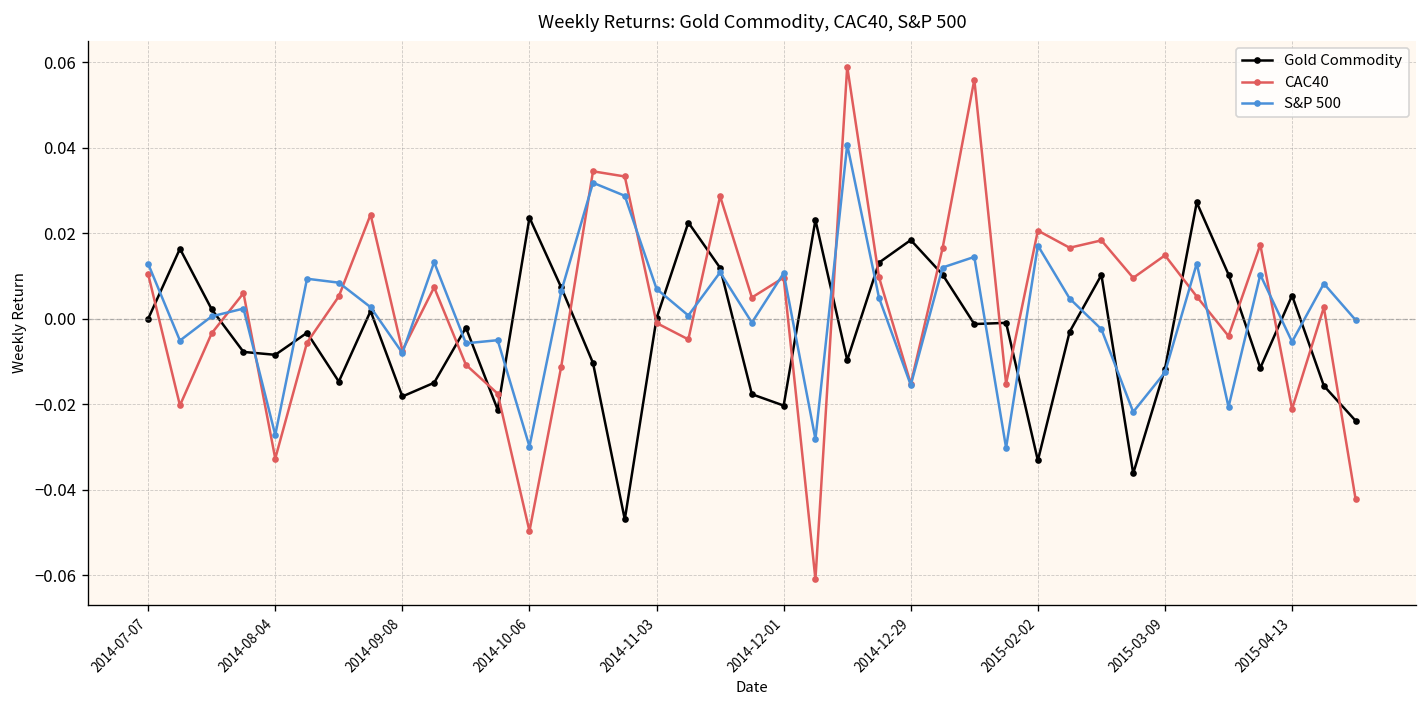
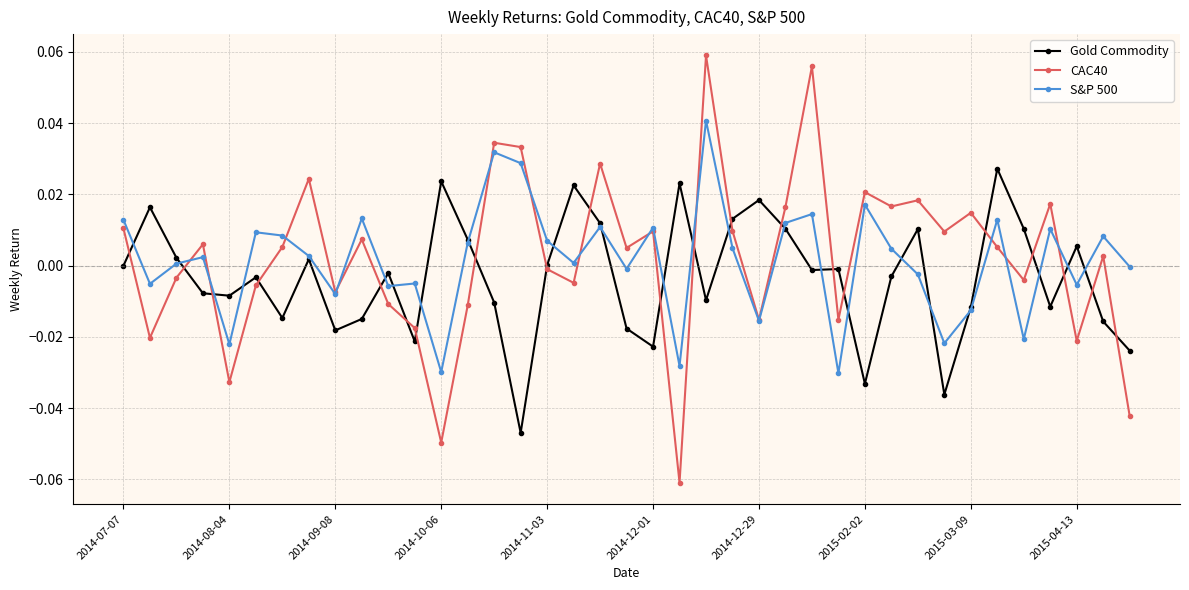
  {
    "Gold Commodity": {
      "2014-07-07": 0.000,
      "2014-08-04": -0.008,
      "2014-09-08": -0.018,
      "2014-10-06": 0.024,
      "2014-11-03": 0.000,
-     "2014-12-01": -0.020,
+     "2014-12-01": -0.023,
      "2014-12-29": 0.018,
      "2015-02-02": -0.033,
      "2015-03-09": -0.012,
      "2015-04-13": 0.005
    },
    "CAC40": {
      "2014-07-07": 0.010,
      "2014-08-04": -0.033,
      "2014-10-06": -0.050,
      "2014-11-03": -0.001,
      "2014-12-01": 0.010,
      "2015-02-02": 0.021,
      "2015-03-09": 0.015,
      "2015-04-13": -0.021
    },
    "S&P 500": {
      "2014-07-07": 0.013,
-     "2014-08-04": -0.027,
+     "2014-08-04": -0.022,
      "2014-10-06": -0.030,
      "2014-11-03": 0.007,
      "2014-12-01": 0.011,
      "2015-02-02": 0.017,
      "2015-03-09": -0.013,
      "2015-04-13": -0.005
    }
  }
